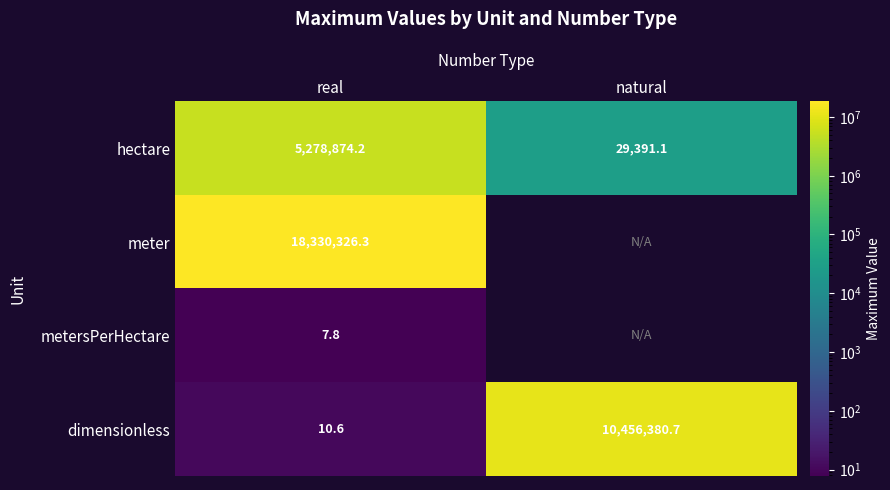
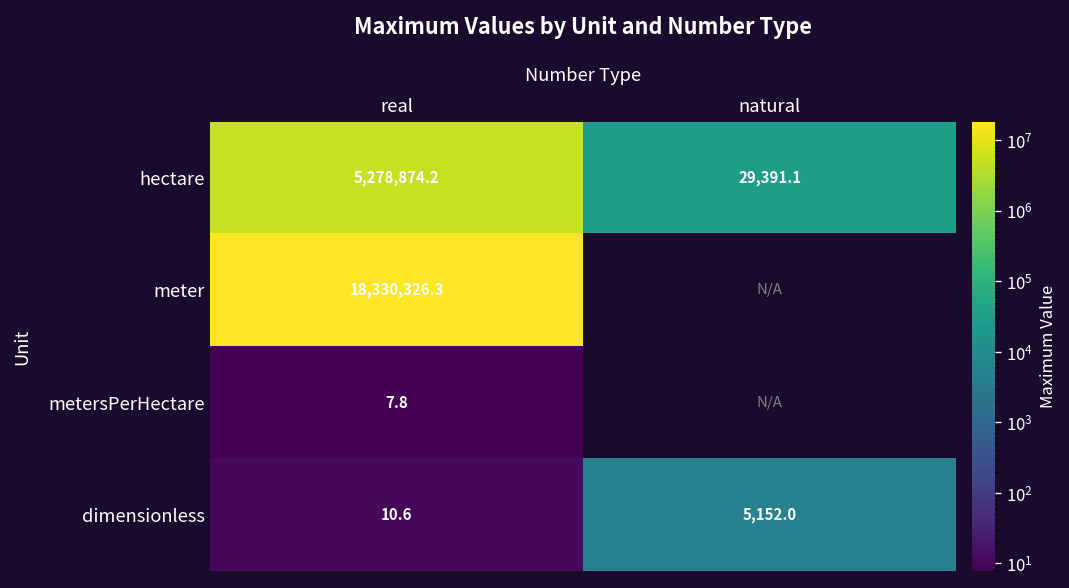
  {
    "hectare": {
      "real": "5,278,874.2",
      "natural": "29,391.1"
    },
    "meter": {
      "real": "18,330,326.3"
    },
    "metersPerHectare": {
      "real": "7.8"
    },
    "dimensionless": {
      "real": "10.6",
-     "natural": "10,456,380.7"
+     "natural": "5,152.0"
    }
  }
